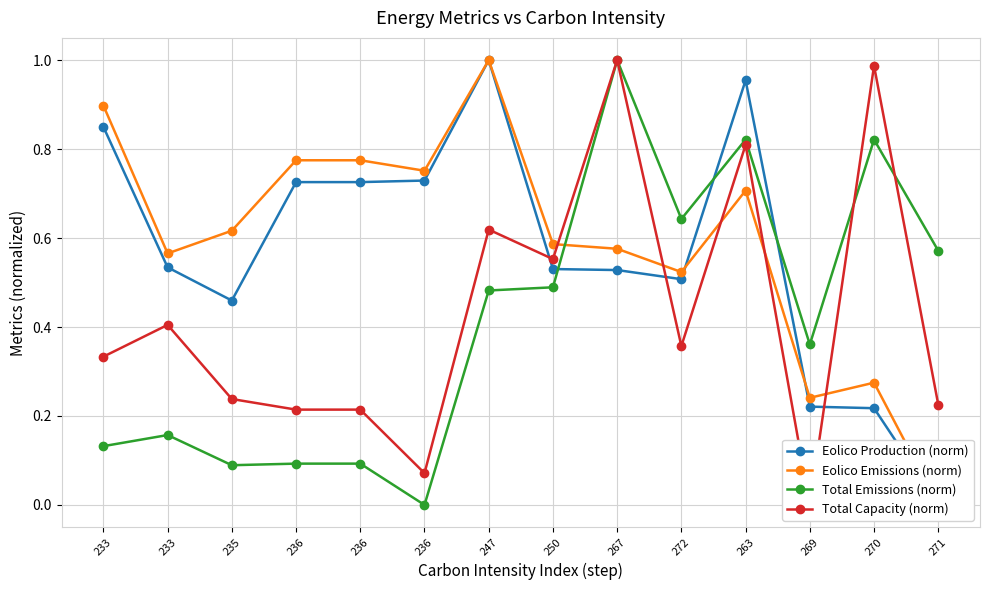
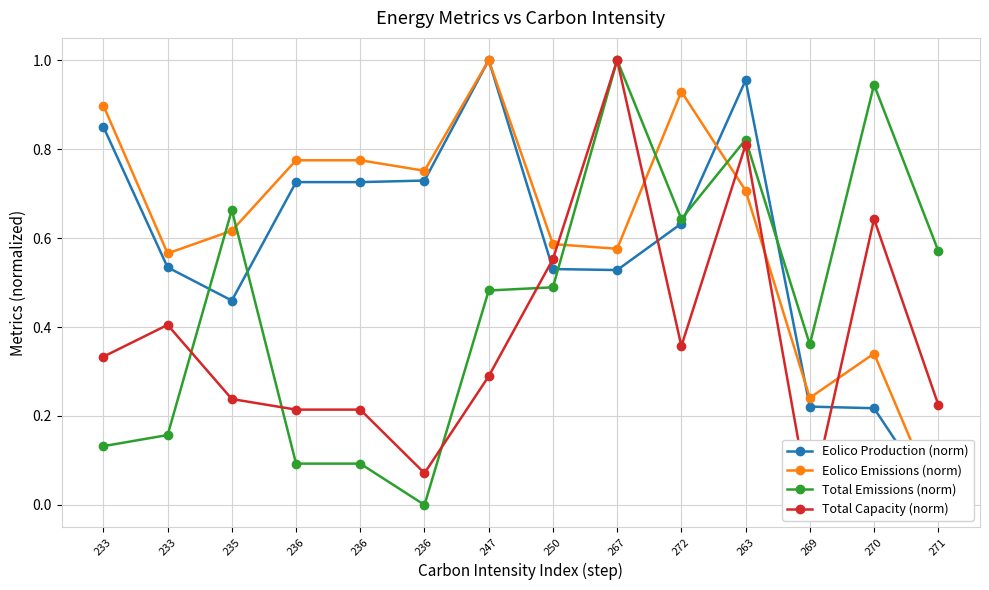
  {
    "Eolico Production (norm)": {
      "235": 0.46,
      "250": 0.53,
      "267": 0.53,
-     "272": 0.51,
+     "272": 0.63,
      "263": 0.95,
      "269": 0.22,
      "270": 0.22
    },
    "Eolico Emissions (norm)": {
      "235": 0.62,
      "250": 0.59,
      "267": 0.58,
-     "272": 0.52,
+     "272": 0.93,
      "263": 0.71,
      "269": 0.24,
-     "270": 0.27
+     "270": 0.34
    },
    "Total Emissions (norm)": {
-     "235": 0.09,
+     "235": 0.66,
      "247": 0.48,
      "250": 0.49,
      "272": 0.64,
      "263": 0.82,
      "269": 0.36,
-     "270": 0.82,
+     "270": 0.94,
      "271": 0.57
    },
    "Total Capacity (norm)": {
      "235": 0.24,
-     "247": 0.62,
+     "247": 0.29,
      "250": 0.55,
      "272": 0.36,
      "263": 0.81,
-     "270": 0.99,
+     "270": 0.64,
      "271": 0.23
    }
  }
